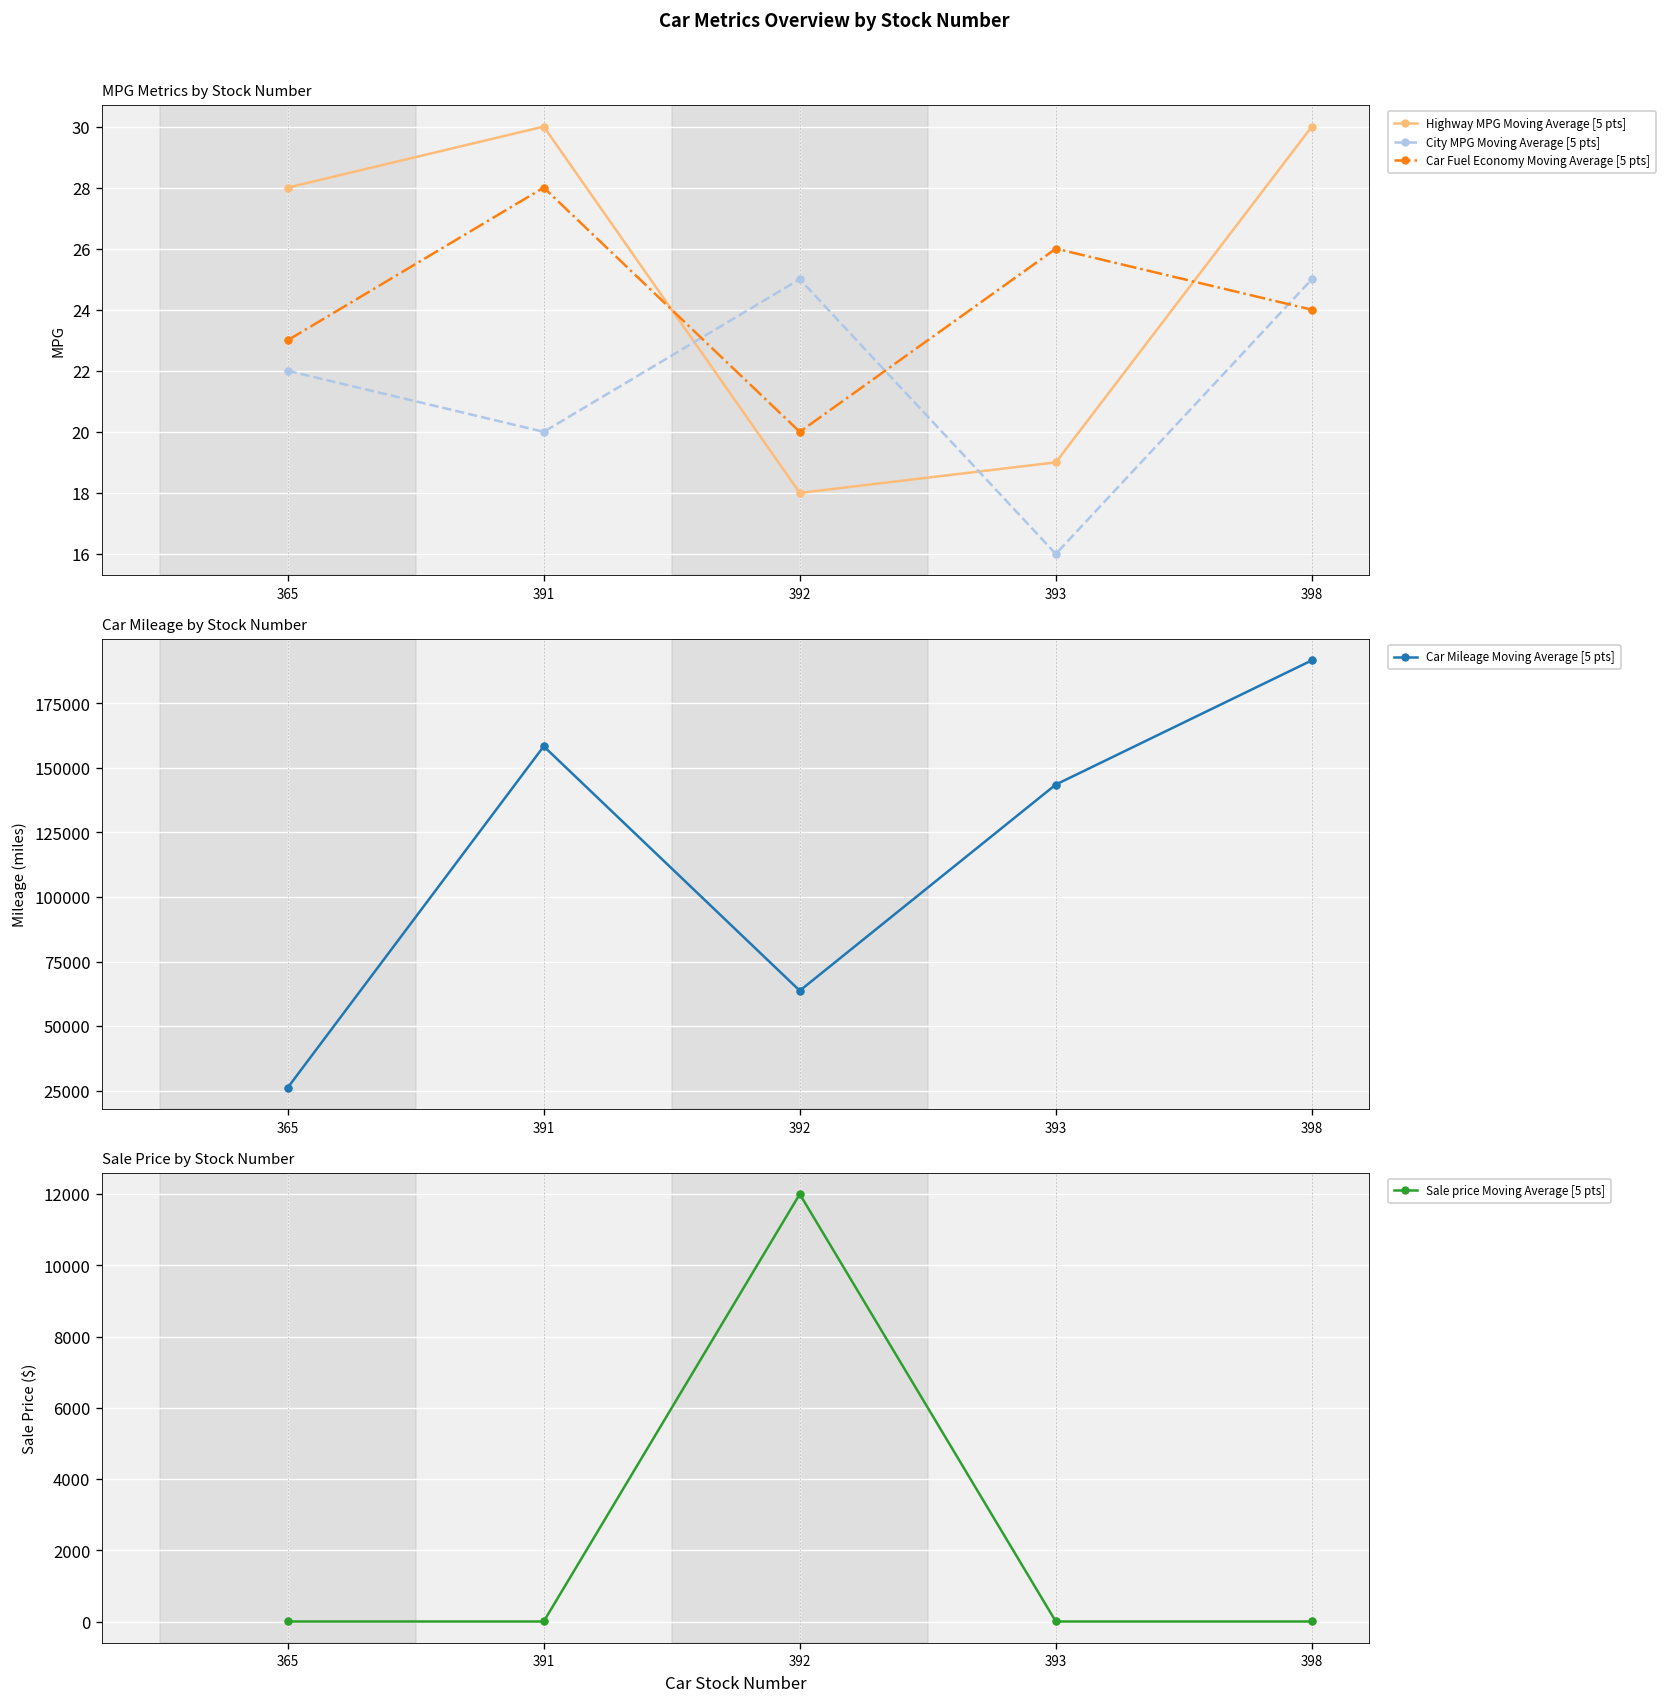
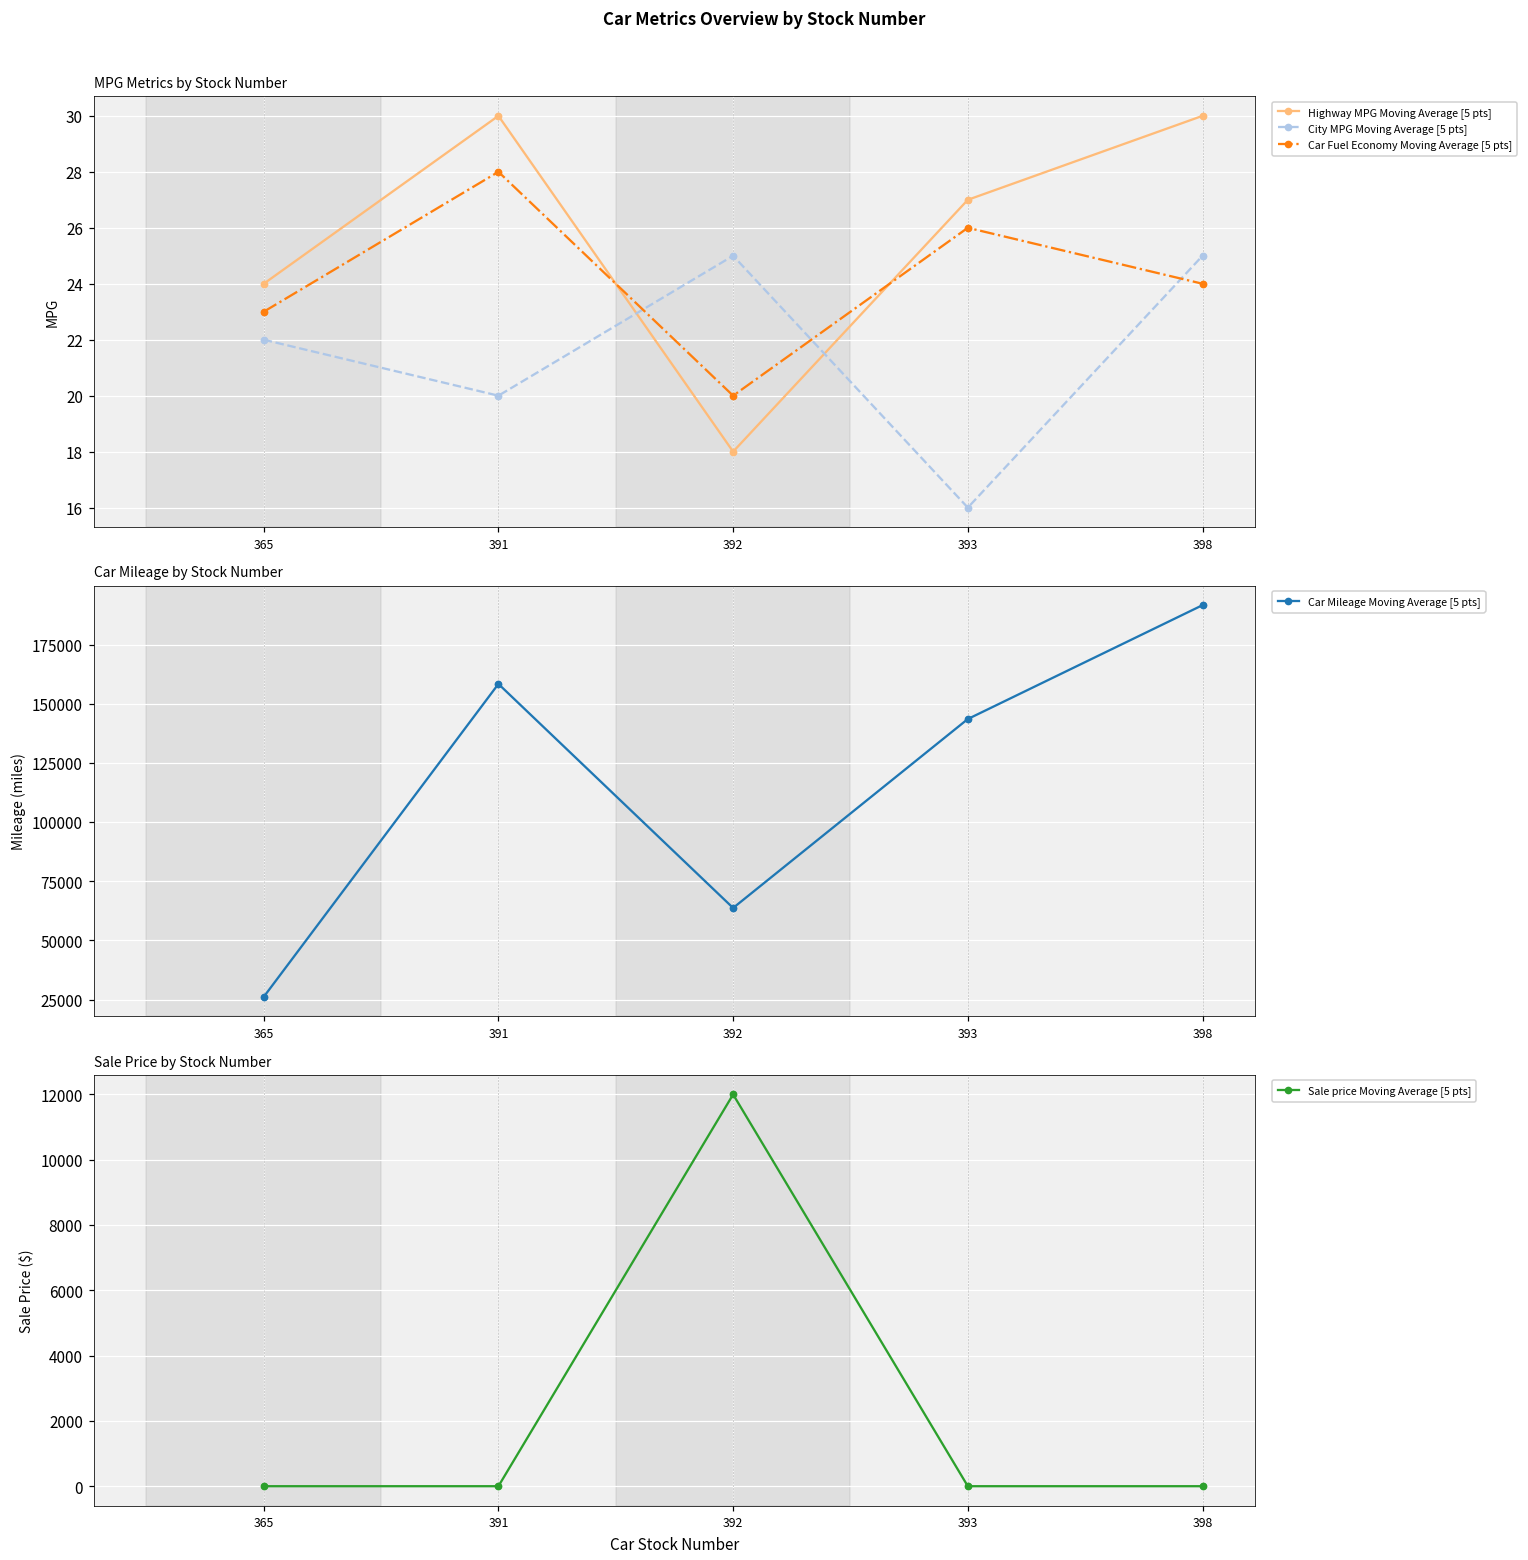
  {
    "MPG Metrics by Stock Number": {
      "Highway MPG Moving Average [5 pts]": {
-       "365": 28,
+       "365": 24,
        "391": 30,
        "392": 18,
-       "393": 19,
+       "393": 27,
        "398": 30
      },
      "City MPG Moving Average [5 pts]": {
        "365": 22,
        "391": 20,
        "392": 25,
        "393": 16,
        "398": 25
      },
      "Car Fuel Economy Moving Average [5 pts]": {
        "365": 23,
        "391": 28,
        "392": 20,
        "393": 26,
        "398": 24
      }
    },
    "Car Mileage by Stock Number": {
      "365": 26000,
      "391": 158000,
      "392": 64000,
      "393": 144000,
      "398": 192000
    },
    "Sale Price by Stock Number": {
      "365": 0,
      "391": 0,
      "392": 12000,
      "393": 0,
      "398": 0
    }
  }
